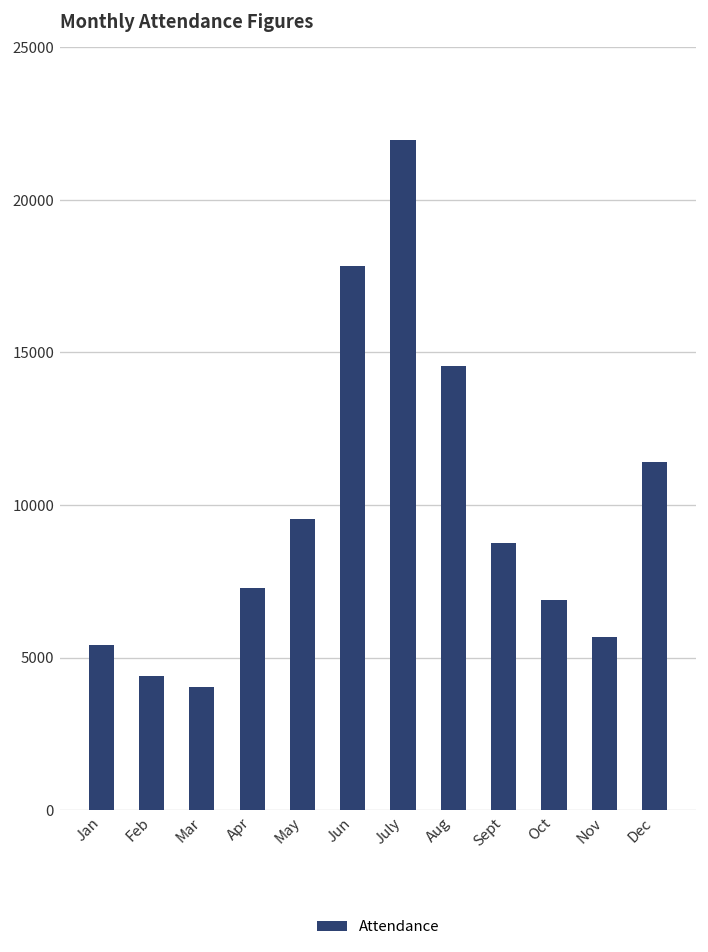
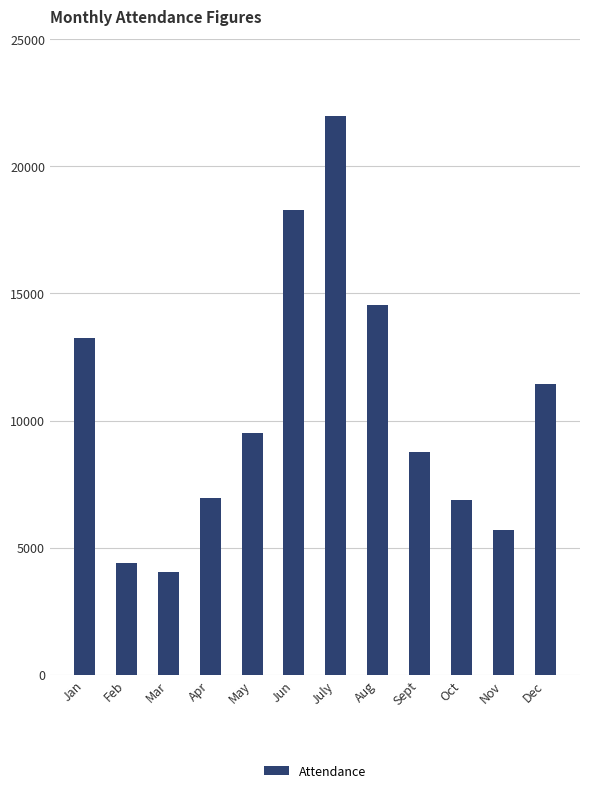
  {
-   "Jan": 5400,
+   "Jan": 13200,
    "Feb": 4400,
    "Mar": 4000,
-   "Apr": 7300,
+   "Apr": 6900,
    "May": 9500,
-   "Jun": 17800,
+   "Jun": 18300,
    "July": 22000,
    "Aug": 14500,
    "Sept": 8800,
    "Oct": 6900,
    "Nov": 5700,
    "Dec": 11400
  }
